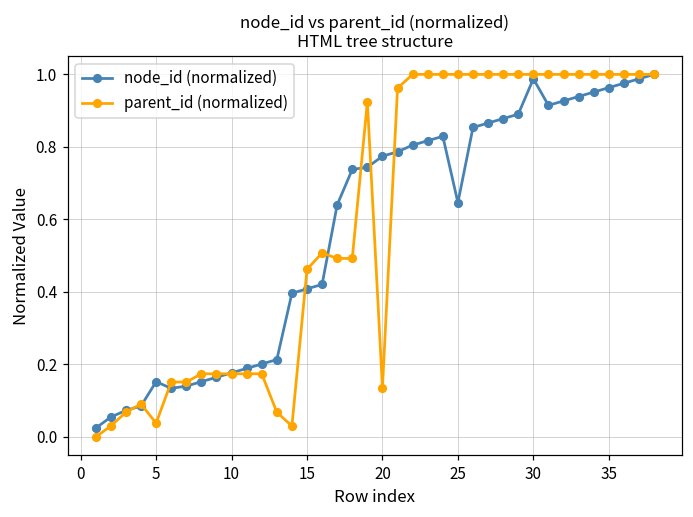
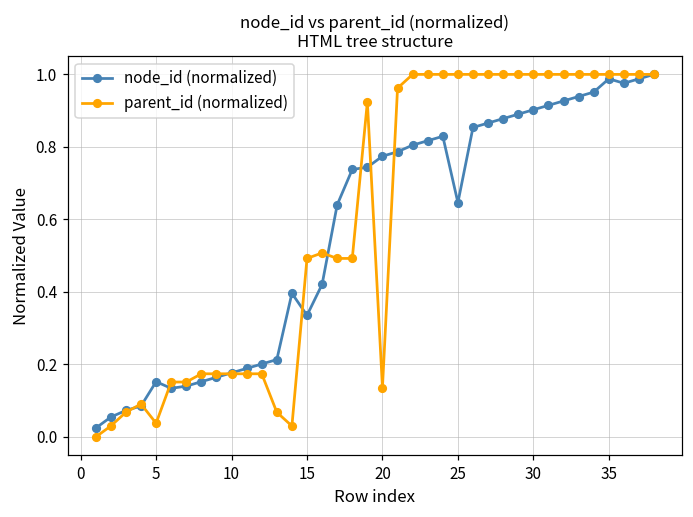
  {
    "node_id (normalized)": {
      "5": 0.15,
-     "15": 0.41,
+     "15": 0.34,
      "20": 0.77,
      "25": 0.65,
-     "30": 0.99,
-     "35": 0.96
+     "30": 0.90,
+     "35": 0.99
    },
    "parent_id (normalized)": {
      "5": 0.04,
-     "15": 0.46,
+     "15": 0.49,
      "20": 0.14,
      "25": 1.00,
      "30": 1.00,
      "35": 1.00
    }
  }
